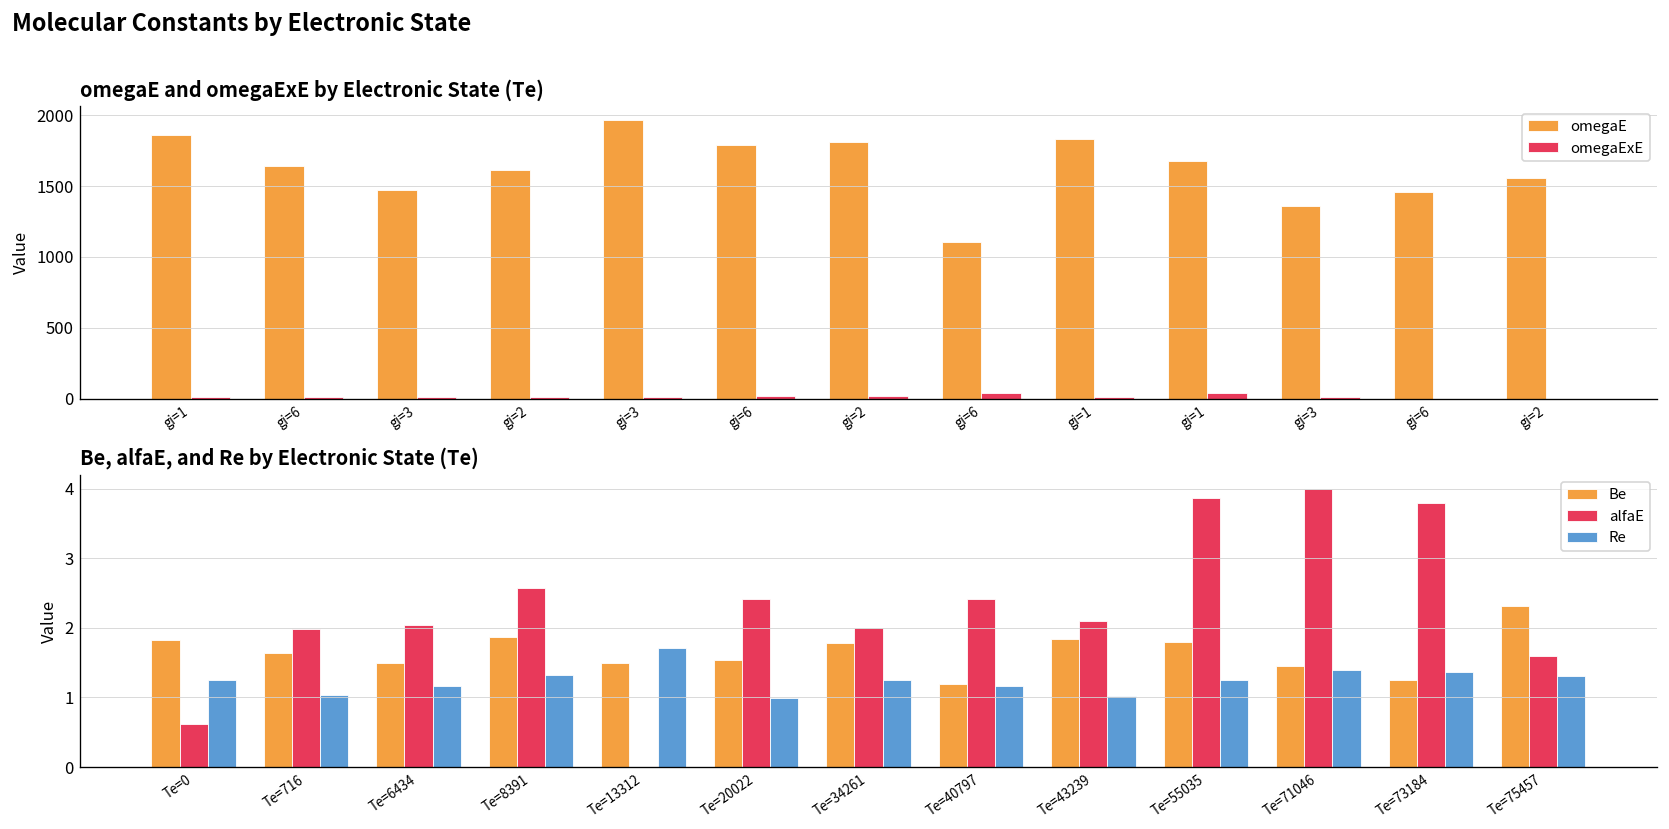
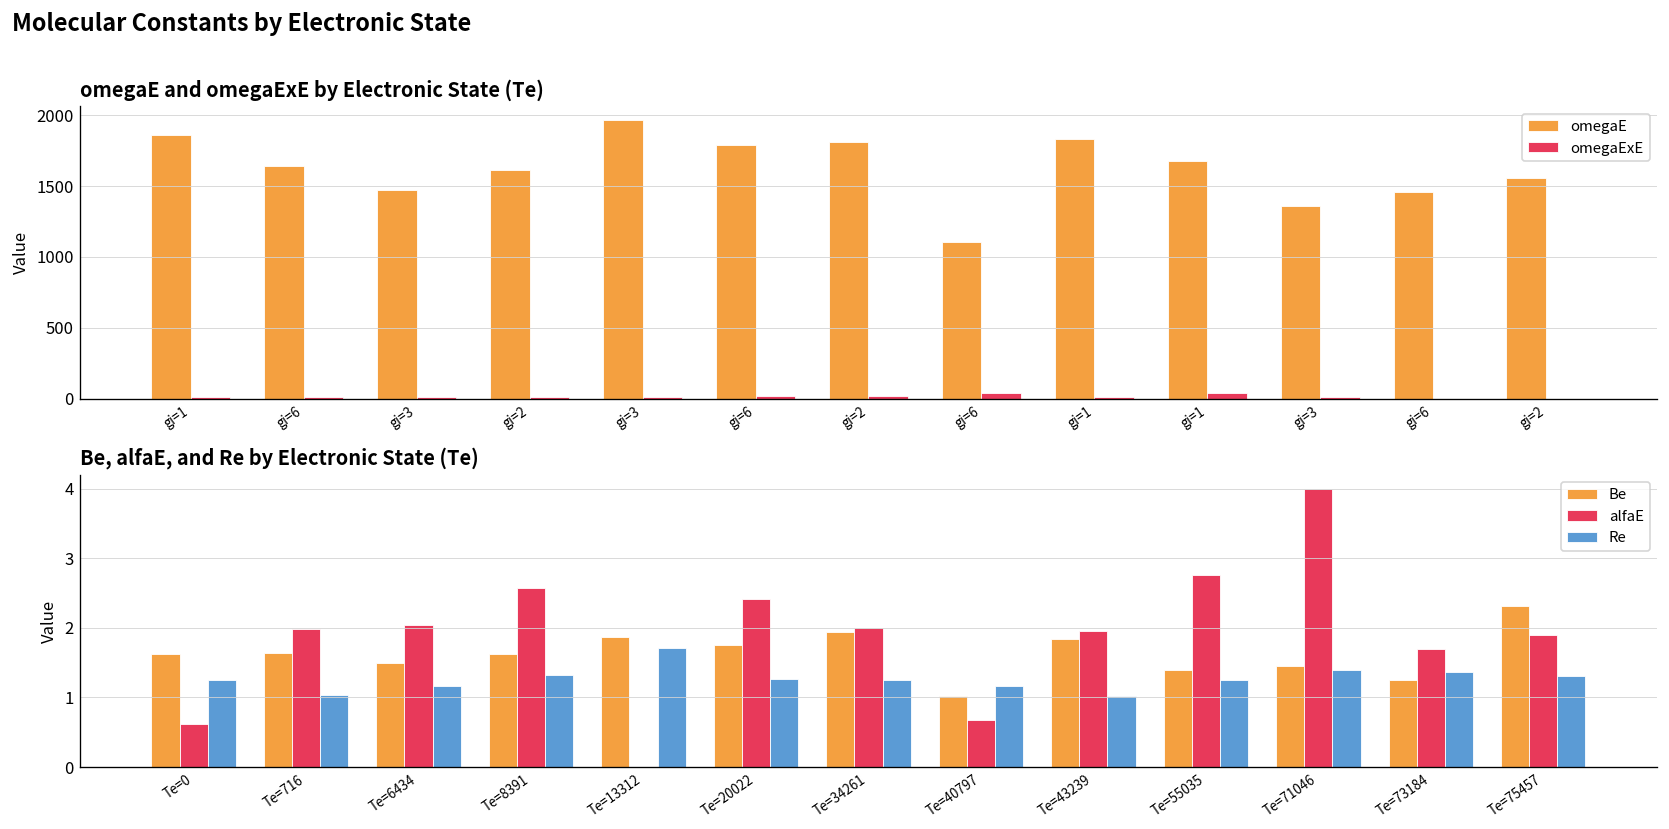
  {
    "Be, alfaE, and Re by Electronic State (Te)": {
      "Be": {
-       "Te=0": 1.8,
+       "Te=0": 1.6,
        "Te=716": 1.6,
        "Te=6434": 1.5,
-       "Te=8391": 1.9,
-       "Te=13312": 1.5,
-       "Te=20022": 1.5,
-       "Te=34261": 1.8,
-       "Te=40797": 1.2,
+       "Te=8391": 1.6,
+       "Te=13312": 1.9,
+       "Te=20022": 1.8,
+       "Te=34261": 1.9,
+       "Te=40797": 1.0,
        "Te=43239": 1.8,
-       "Te=55035": 1.8,
+       "Te=55035": 1.4,
        "Te=71046": 1.4,
        "Te=73184": 1.2,
        "Te=75457": 2.3
      },
      "alfaE": {
        "Te=0": 0.6,
        "Te=716": 2.0,
        "Te=6434": 2.0,
        "Te=8391": 2.6,
        "Te=13312": 0.0,
        "Te=20022": 2.4,
        "Te=34261": 2.0,
-       "Te=40797": 2.4,
-       "Te=43239": 2.1,
-       "Te=55035": 3.9,
+       "Te=40797": 0.7,
+       "Te=43239": 2.0,
+       "Te=55035": 2.8,
        "Te=71046": 4.0,
-       "Te=73184": 3.8,
-       "Te=75457": 1.6
+       "Te=73184": 1.7,
+       "Te=75457": 1.9
      },
      "Re": {
        "Te=0": 1.2,
        "Te=716": 1.0,
        "Te=6434": 1.2,
        "Te=8391": 1.3,
        "Te=13312": 1.7,
-       "Te=20022": 1.0,
+       "Te=20022": 1.3,
        "Te=34261": 1.3,
        "Te=40797": 1.2,
        "Te=43239": 1.0,
        "Te=55035": 1.3,
        "Te=71046": 1.4,
        "Te=73184": 1.4,
        "Te=75457": 1.3
      }
    }
  }
